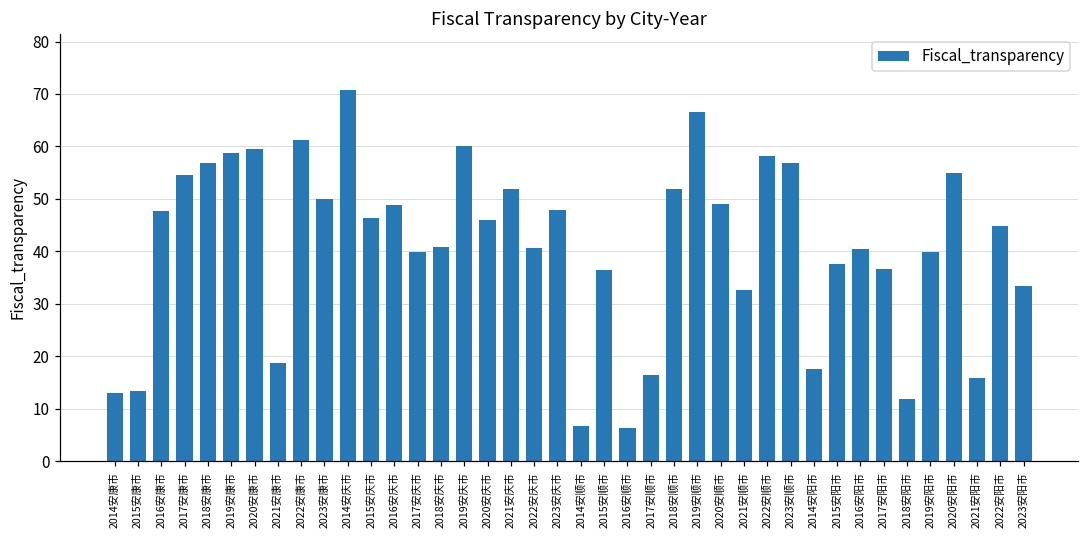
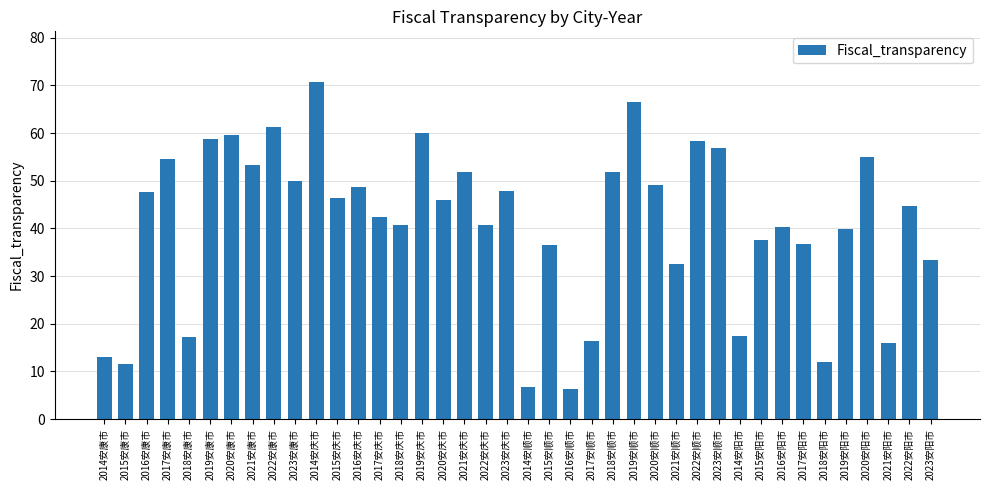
  {
    "2014安康市": 13,
-   "2015安康市": 13,
+   "2015安康市": 12,
    "2016安康市": 48,
    "2017安康市": 54,
-   "2018安康市": 57,
+   "2018安康市": 17,
    "2019安康市": 59,
    "2020安康市": 60,
-   "2021安康市": 19,
+   "2021安康市": 53,
    "2022安康市": 61,
    "2023安康市": 50,
    "2014安庆市": 71,
    "2015安庆市": 46,
    "2016安庆市": 49,
-   "2017安庆市": 40,
+   "2017安庆市": 42,
    "2018安庆市": 41,
    "2019安庆市": 60,
    "2020安庆市": 46,
    "2021安庆市": 52,
    "2022安庆市": 41,
    "2023安庆市": 48,
    "2014安顺市": 7,
    "2015安顺市": 36,
    "2016安顺市": 6,
    "2017安顺市": 16,
    "2018安顺市": 52,
    "2019安顺市": 67,
    "2020安顺市": 49,
    "2021安顺市": 33,
    "2022安顺市": 58,
    "2023安顺市": 57,
    "2014安阳市": 18,
    "2015安阳市": 38,
    "2016安阳市": 40,
    "2017安阳市": 37,
    "2018安阳市": 12,
    "2019安阳市": 40,
    "2020安阳市": 55,
    "2021安阳市": 16,
    "2022安阳市": 45,
    "2023安阳市": 33
  }
